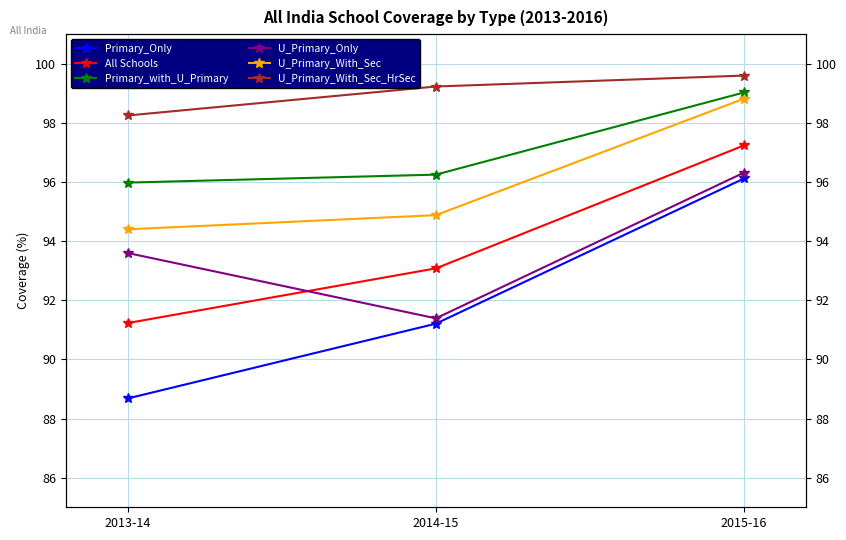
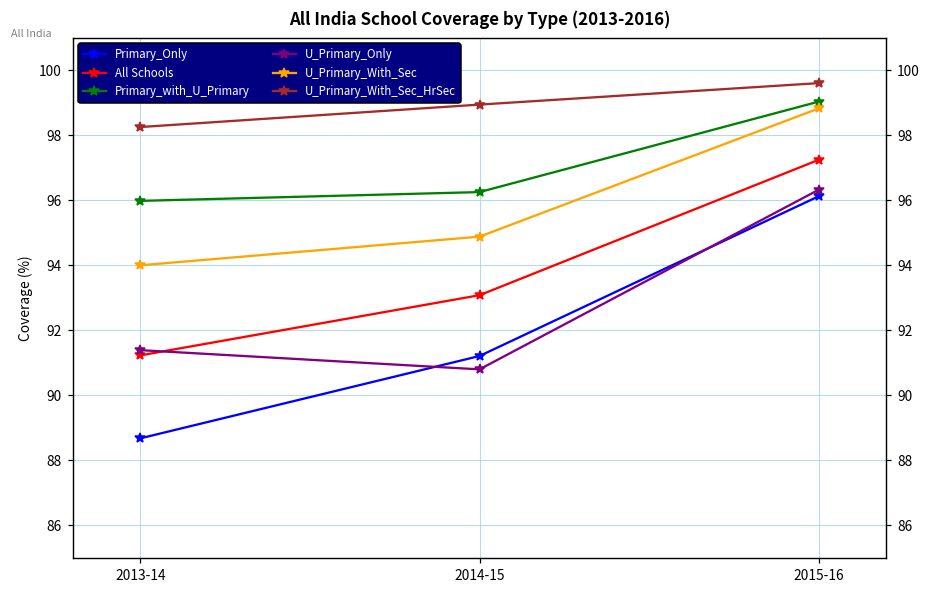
  {
    "Primary_Only": {
      "2013-14": 88.7,
      "2014-15": 91.2,
      "2015-16": 96.1
    },
    "All Schools": {
      "2013-14": 91.2,
      "2014-15": 93.1,
      "2015-16": 97.2
    },
    "Primary_with_U_Primary": {
      "2013-14": 96.0,
      "2014-15": 96.3,
      "2015-16": 99.0
    },
    "U_Primary_Only": {
-     "2013-14": 93.6,
-     "2014-15": 91.4,
+     "2013-14": 91.4,
+     "2014-15": 90.8,
      "2015-16": 96.3
    },
    "U_Primary_With_Sec": {
-     "2013-14": 94.4,
+     "2013-14": 94.0,
      "2014-15": 94.9,
      "2015-16": 98.8
    },
    "U_Primary_With_Sec_HrSec": {
      "2013-14": 98.3,
-     "2014-15": 99.2,
+     "2014-15": 98.9,
      "2015-16": 99.6
    }
  }
